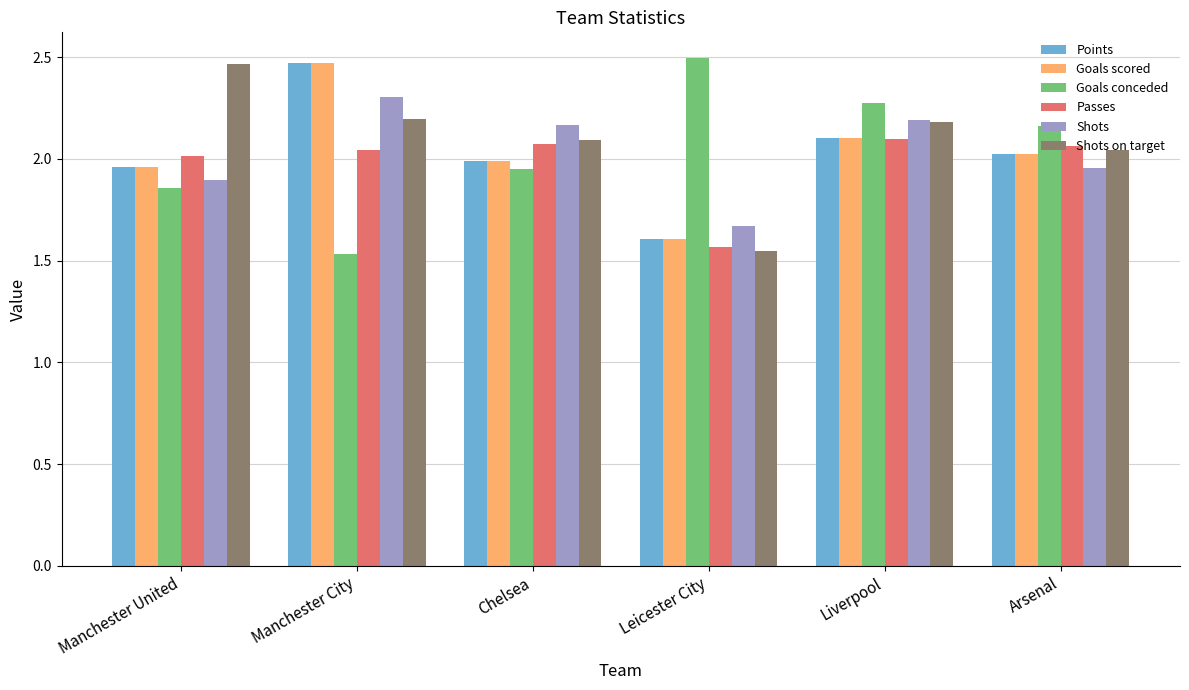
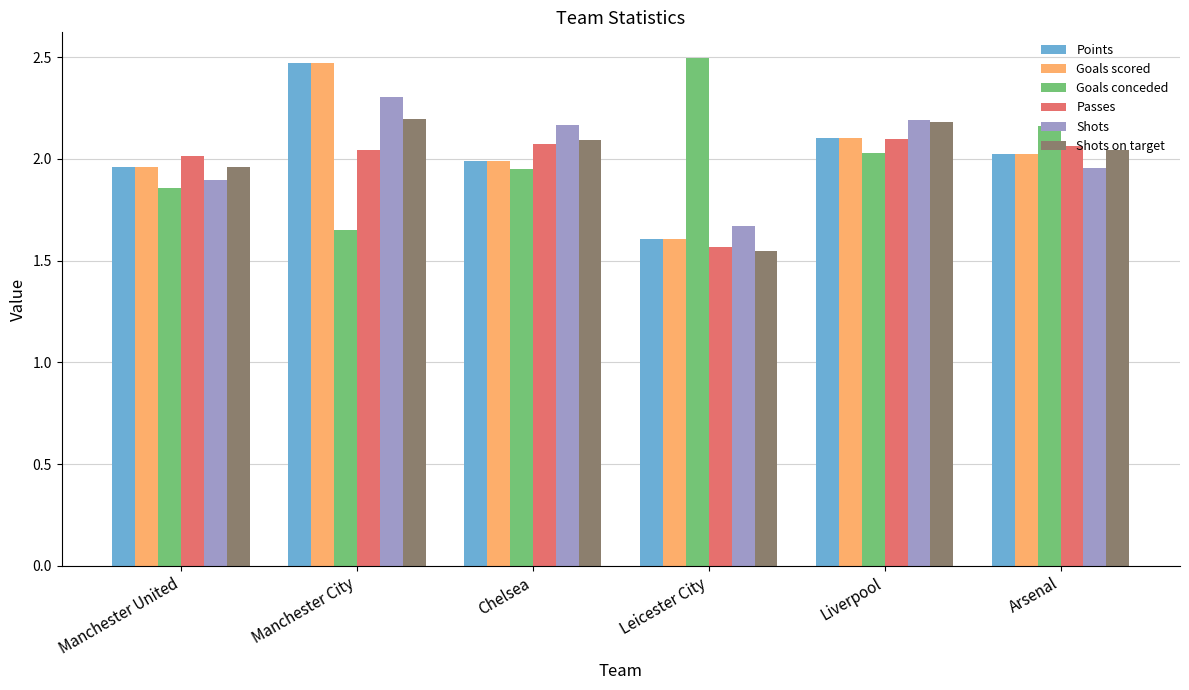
  {
    "Goals scored": {
      "Manchester United": 1.96,
      "Manchester City": 2.47,
      "Chelsea": 1.99,
      "Leicester City": 1.61,
      "Liverpool": 2.10,
      "Arsenal": 2.02
    },
    "Goals conceded": {
      "Manchester United": 1.86,
-     "Manchester City": 1.53,
+     "Manchester City": 1.65,
      "Chelsea": 1.95,
      "Leicester City": 2.50,
-     "Liverpool": 2.27,
+     "Liverpool": 2.03,
      "Arsenal": 2.16
    },
    "Passes": {
      "Manchester United": 2.02,
      "Manchester City": 2.04,
      "Chelsea": 2.07,
      "Leicester City": 1.57,
      "Liverpool": 2.10,
      "Arsenal": 2.07
    },
    "Shots on target": {
-     "Manchester United": 2.47,
+     "Manchester United": 1.96,
      "Manchester City": 2.19,
      "Chelsea": 2.09,
      "Leicester City": 1.55,
      "Liverpool": 2.18,
      "Arsenal": 2.04
    }
  }
